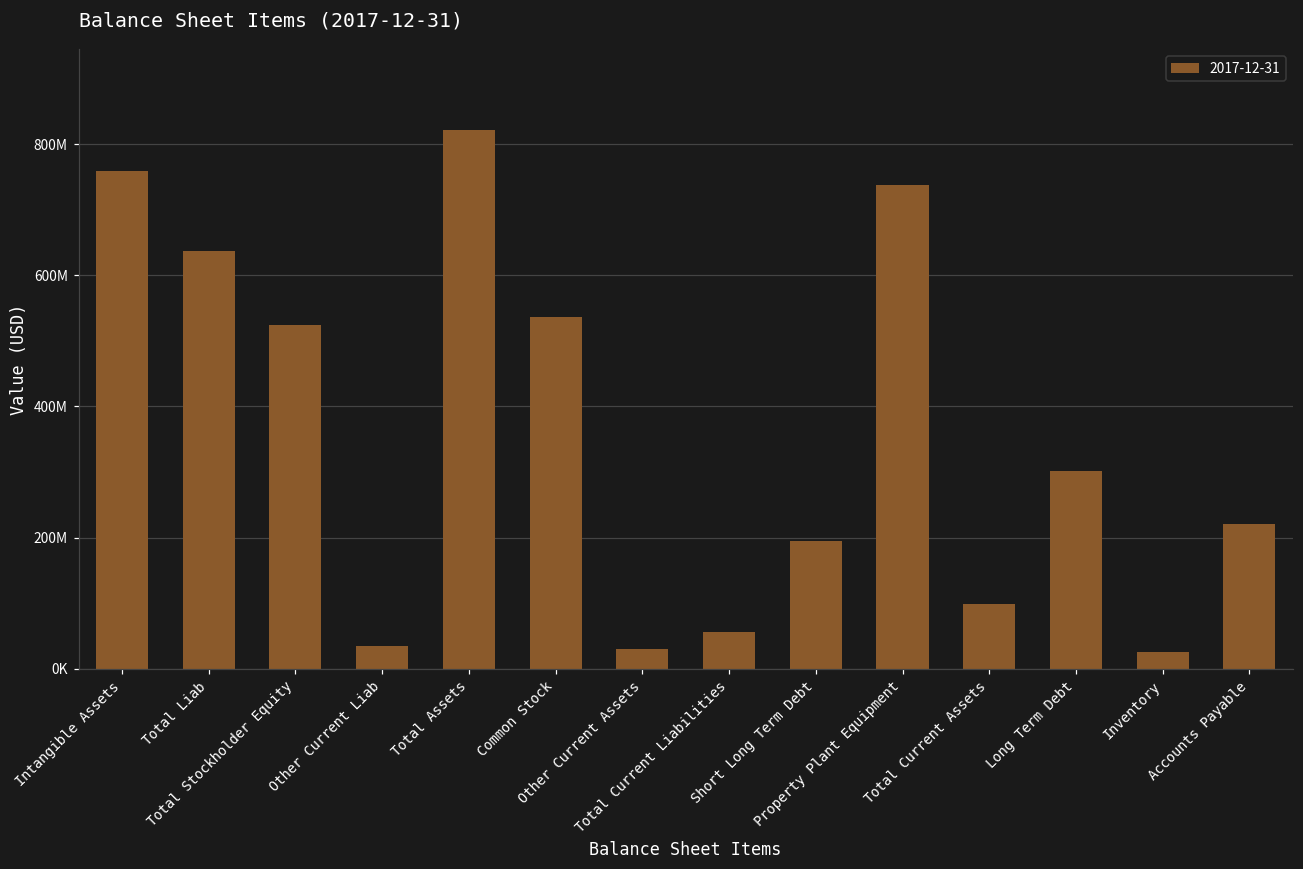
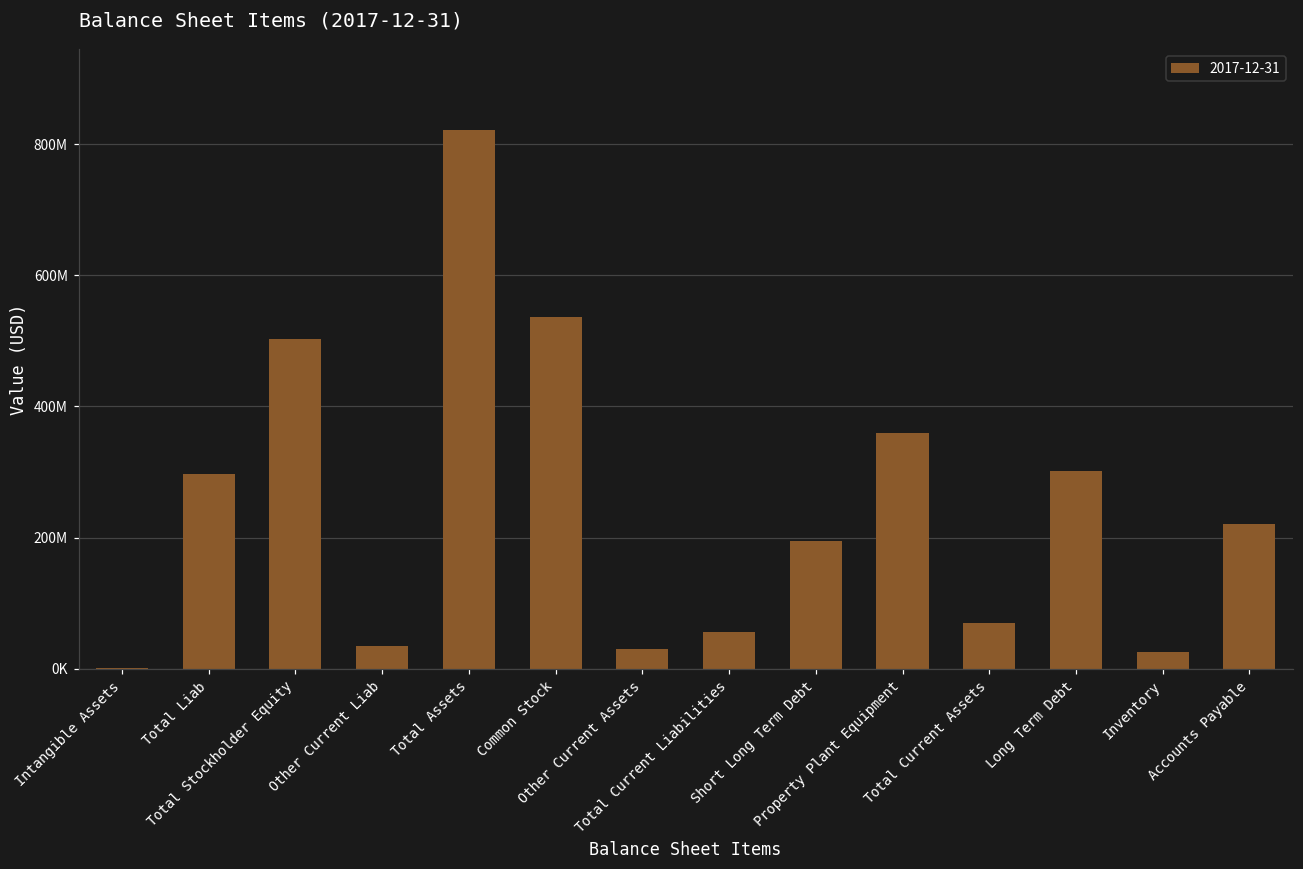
  {
-   "Intangible Assets": 760000000,
-   "Total Liab": 640000000,
-   "Total Stockholder Equity": 520000000,
+   "Intangible Assets": 0,
+   "Total Liab": 300000000,
+   "Total Stockholder Equity": 500000000,
    "Other Current Liab": 30000000,
    "Total Assets": 820000000,
    "Common Stock": 540000000,
    "Other Current Assets": 30000000,
    "Total Current Liabilities": 60000000,
    "Short Long Term Debt": 190000000,
-   "Property Plant Equipment": 740000000,
-   "Total Current Assets": 100000000,
+   "Property Plant Equipment": 360000000,
+   "Total Current Assets": 70000000,
    "Long Term Debt": 300000000,
    "Inventory": 30000000,
    "Accounts Payable": 220000000
  }
